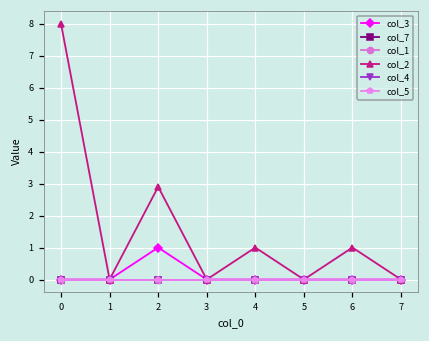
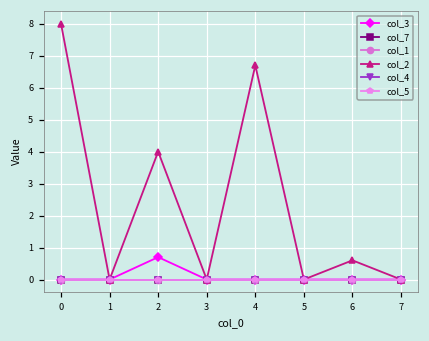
  {
    "col_3": {
-     "2": 1.0
+     "2": 0.7
    },
    "col_5": {
      "2": 0.0
    },
    "col_2": {
      "0": 8.0,
-     "2": 2.9,
-     "4": 1.0,
-     "6": 1.0
+     "2": 4.0,
+     "4": 6.7,
+     "6": 0.6
    }
  }
